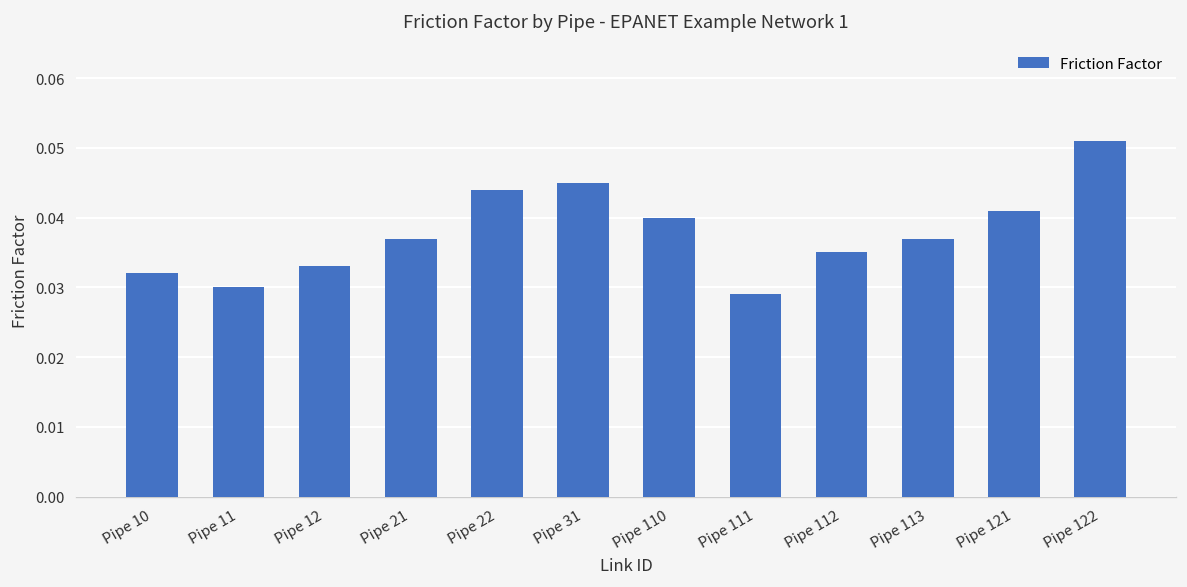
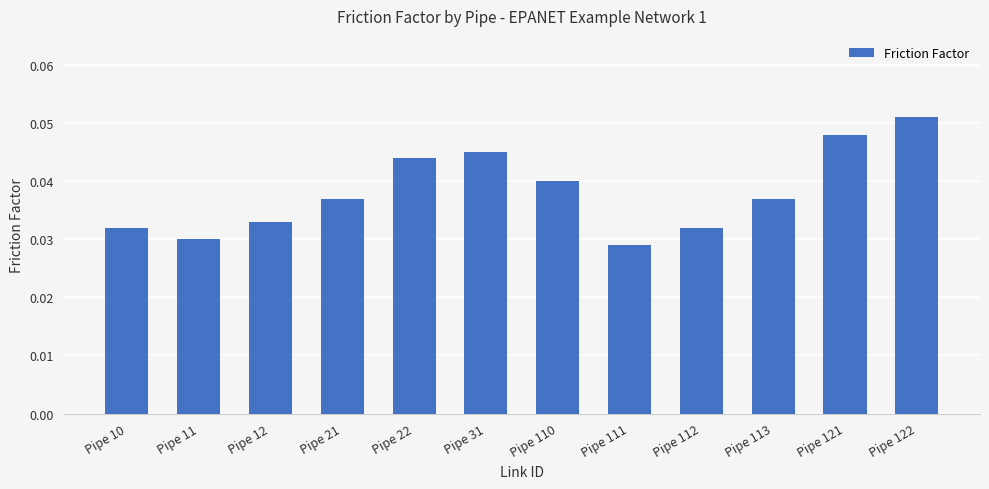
  {
    "Pipe 10": 0.032,
    "Pipe 11": 0.030,
    "Pipe 12": 0.033,
    "Pipe 21": 0.037,
    "Pipe 22": 0.044,
    "Pipe 31": 0.045,
    "Pipe 110": 0.040,
    "Pipe 111": 0.029,
-   "Pipe 112": 0.035,
+   "Pipe 112": 0.032,
    "Pipe 113": 0.037,
-   "Pipe 121": 0.041,
+   "Pipe 121": 0.048,
    "Pipe 122": 0.051
  }
